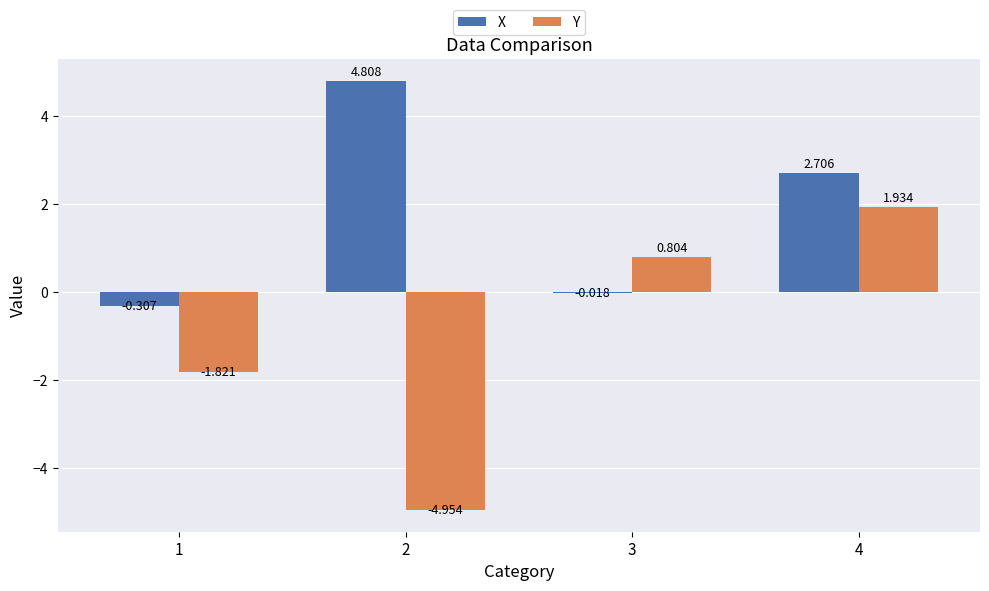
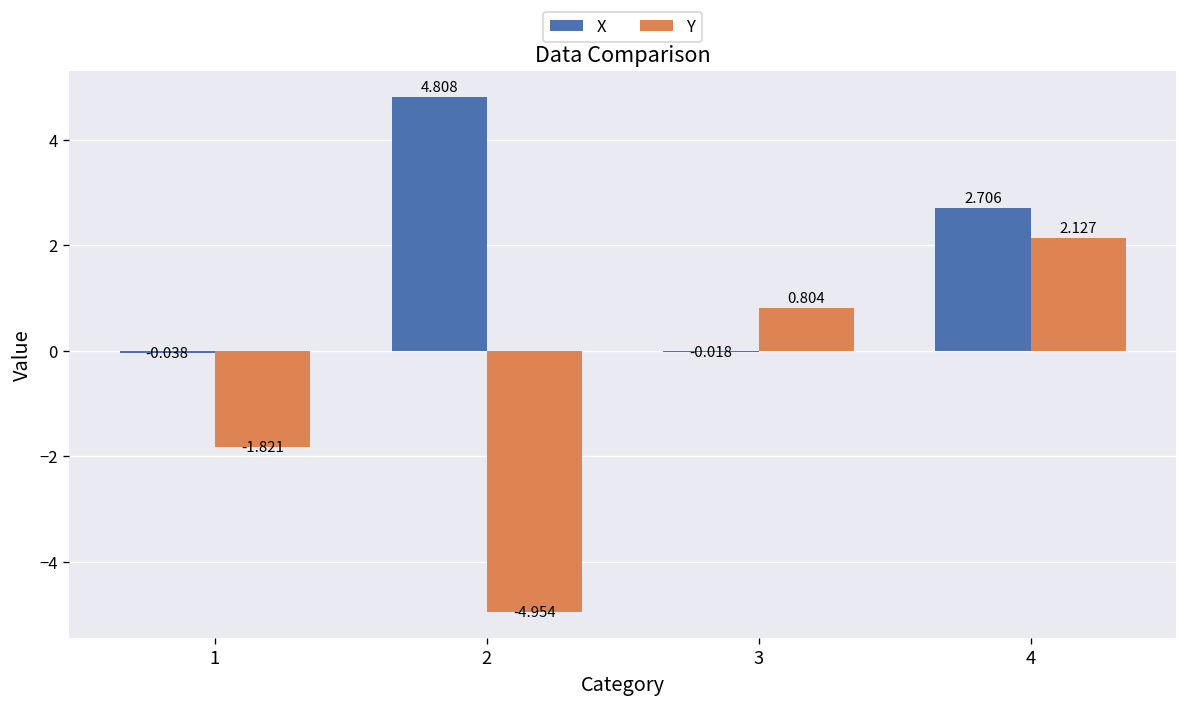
  {
    "X": {
-     "1": -0.307,
+     "1": -0.038,
      "2": 4.808,
      "3": -0.018,
      "4": 2.706
    },
    "Y": {
      "1": -1.821,
      "2": -4.954,
      "3": 0.804,
-     "4": 1.934
+     "4": 2.127
    }
  }
